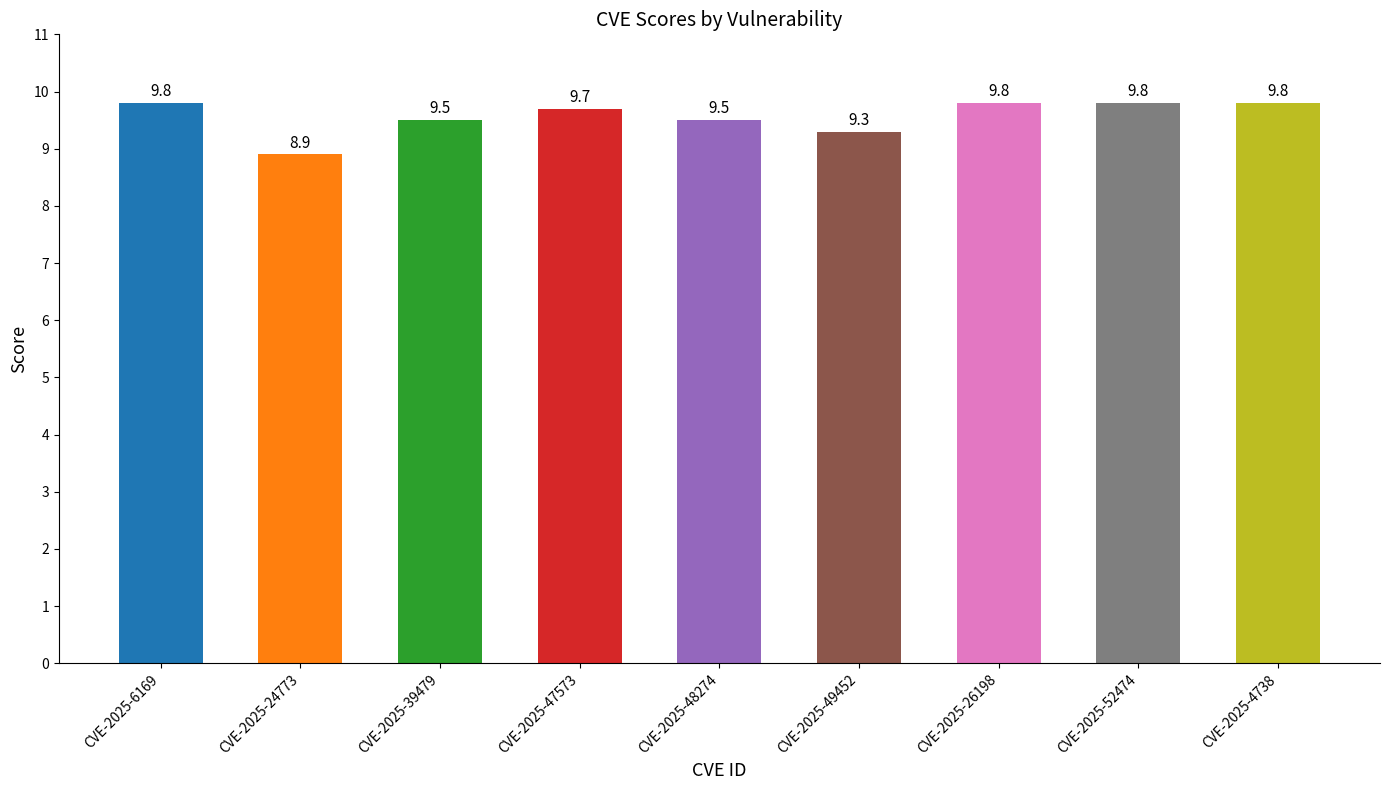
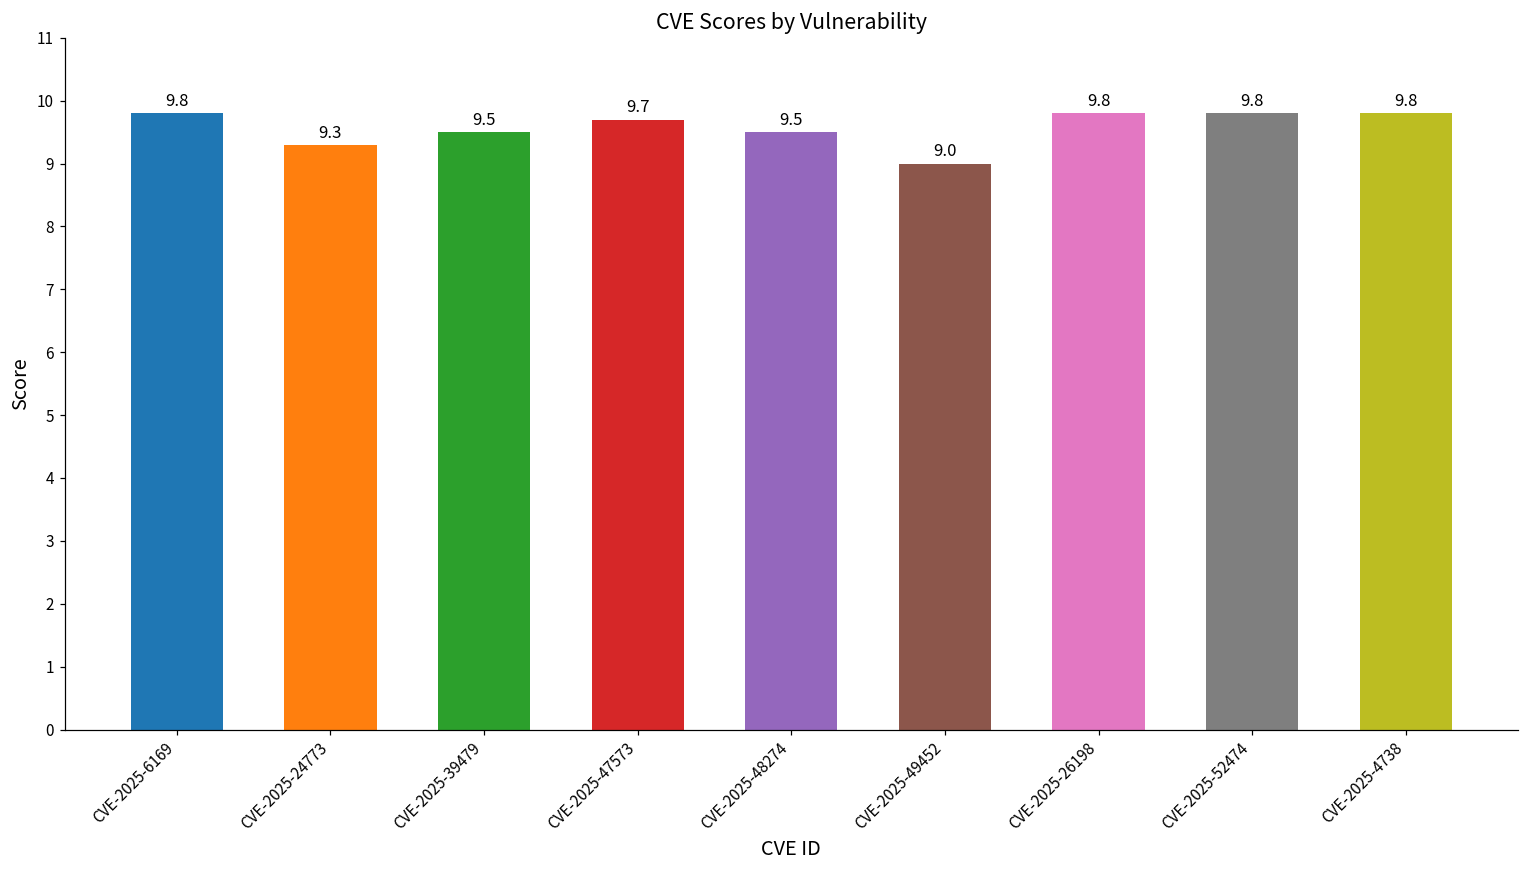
  {
    "CVE-2025-6169": 9.8,
-   "CVE-2025-24773": 8.9,
+   "CVE-2025-24773": 9.3,
    "CVE-2025-39479": 9.5,
    "CVE-2025-47573": 9.7,
    "CVE-2025-48274": 9.5,
-   "CVE-2025-49452": 9.3,
+   "CVE-2025-49452": 9.0,
    "CVE-2025-26198": 9.8,
    "CVE-2025-52474": 9.8,
    "CVE-2025-4738": 9.8
  }
